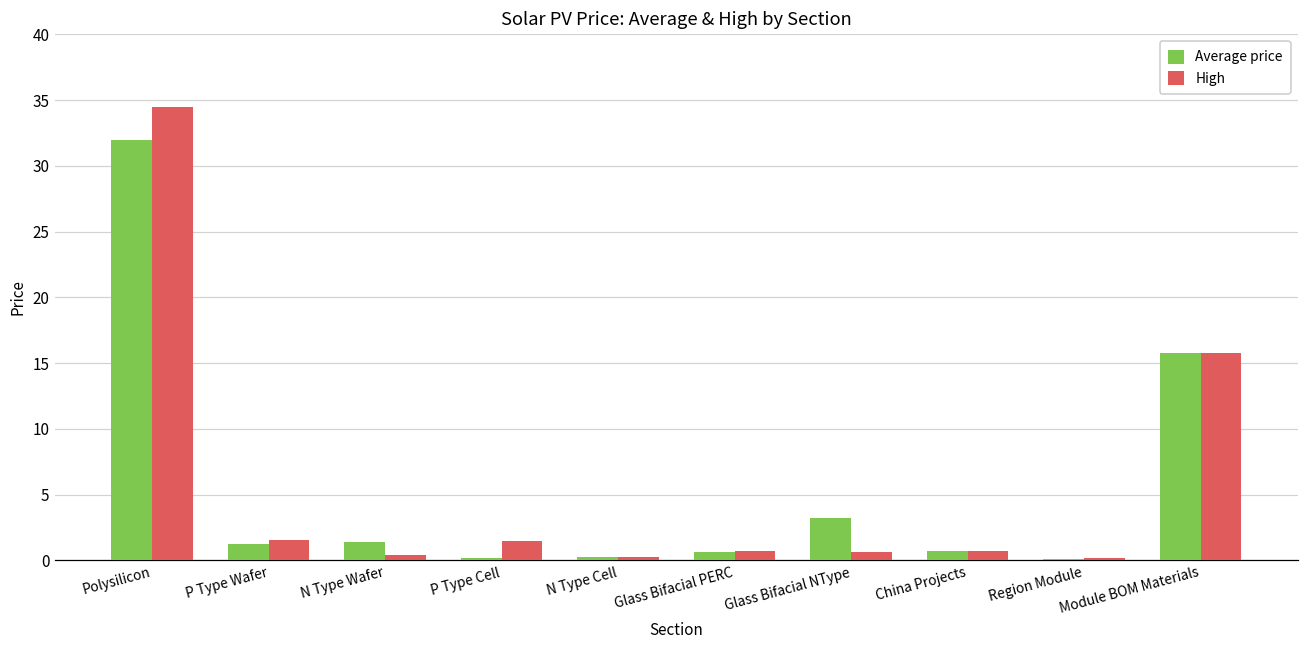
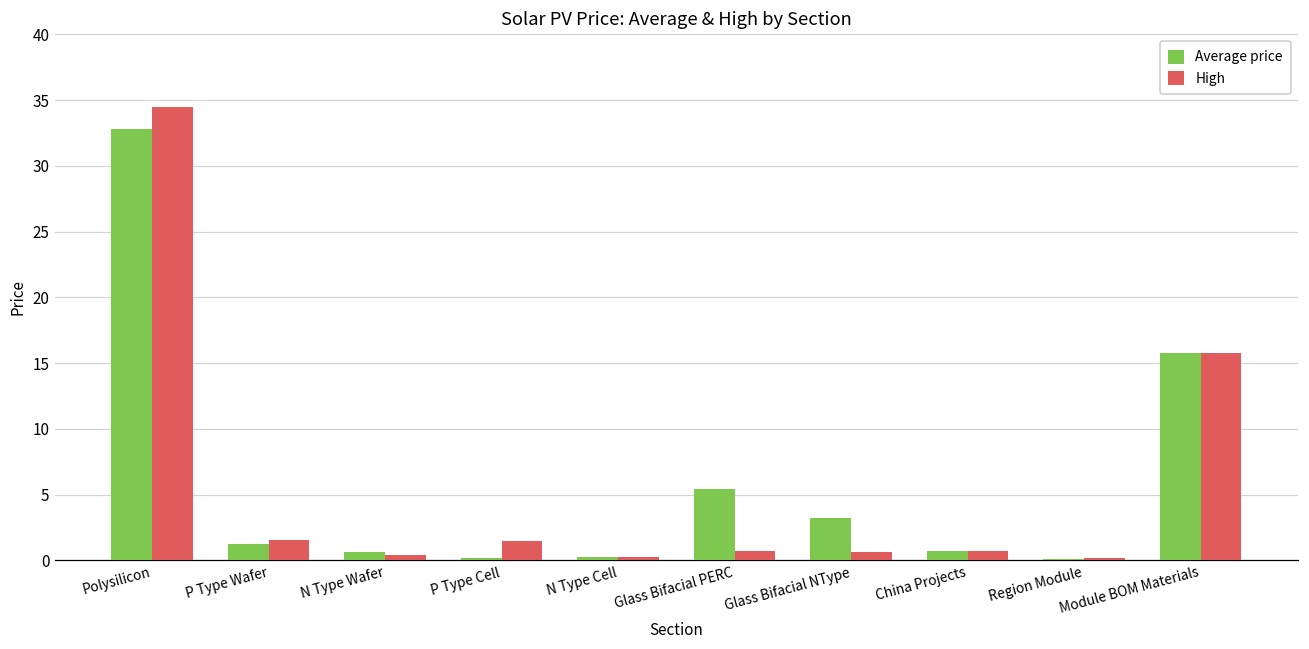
  {
    "Average price": {
-     "Polysilicon": 32.0,
+     "Polysilicon": 32.8,
      "P Type Wafer": 1.3,
-     "N Type Wafer": 1.4,
+     "N Type Wafer": 0.6,
      "N Type Cell": 0.2,
-     "Glass Bifacial PERC": 0.6,
+     "Glass Bifacial PERC": 5.4,
      "Glass Bifacial NType": 3.2,
      "China Projects": 0.7,
      "Module BOM Materials": 15.8
    },
    "High": {
      "Polysilicon": 34.5,
      "P Type Wafer": 1.6,
      "N Type Wafer": 0.4,
      "P Type Cell": 1.5,
      "N Type Cell": 0.3,
      "Glass Bifacial PERC": 0.7,
      "Glass Bifacial NType": 0.6,
      "China Projects": 0.7,
      "Module BOM Materials": 15.8
    }
  }
